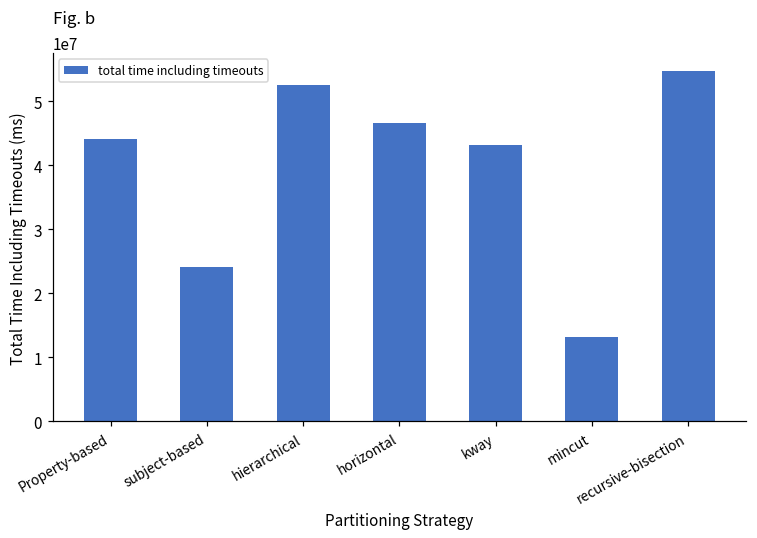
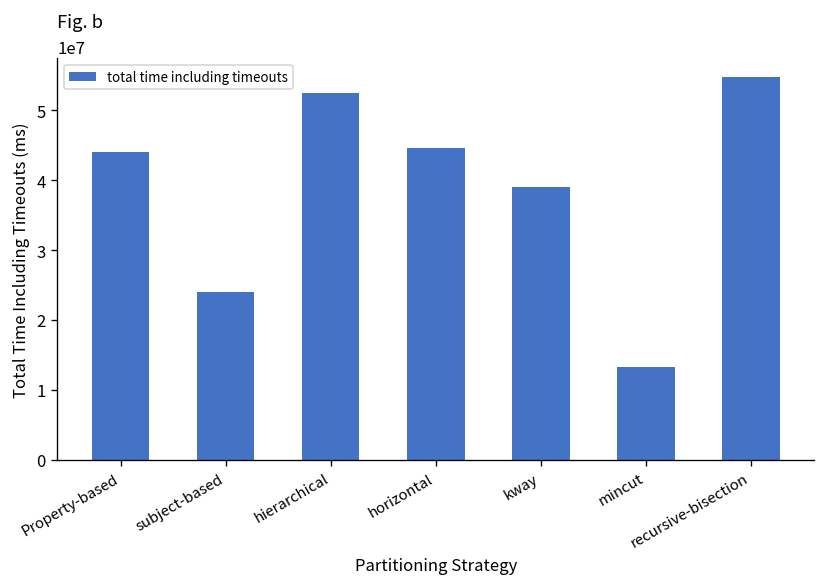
  {
    "Property-based": 44000000,
    "subject-based": 24000000,
    "hierarchical": 52000000,
-   "horizontal": 47000000,
-   "kway": 43000000,
+   "horizontal": 45000000,
+   "kway": 39000000,
    "mincut": 13000000,
    "recursive-bisection": 55000000
  }
